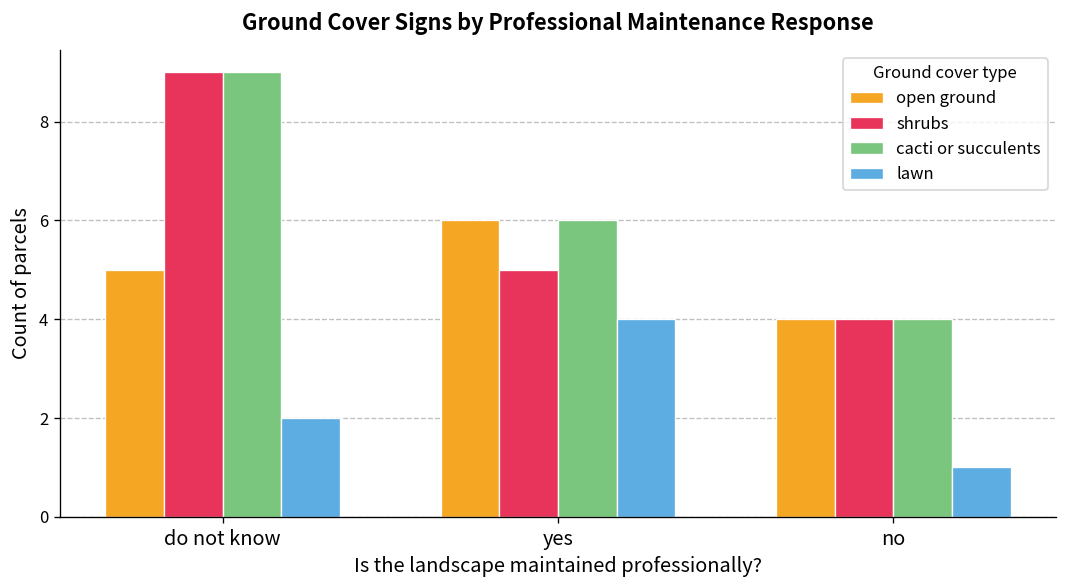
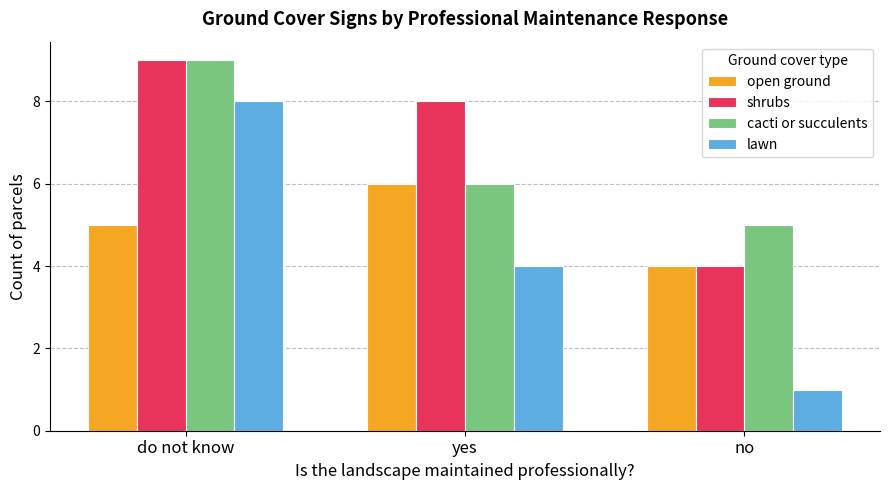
  {
    "open ground": {
      "do not know": 5,
      "yes": 6,
      "no": 4
    },
    "shrubs": {
      "do not know": 9,
-     "yes": 5,
+     "yes": 8,
      "no": 4
    },
    "cacti or succulents": {
      "do not know": 9,
      "yes": 6,
-     "no": 4
+     "no": 5
    },
    "lawn": {
-     "do not know": 2,
+     "do not know": 8,
      "yes": 4,
      "no": 1
    }
  }
